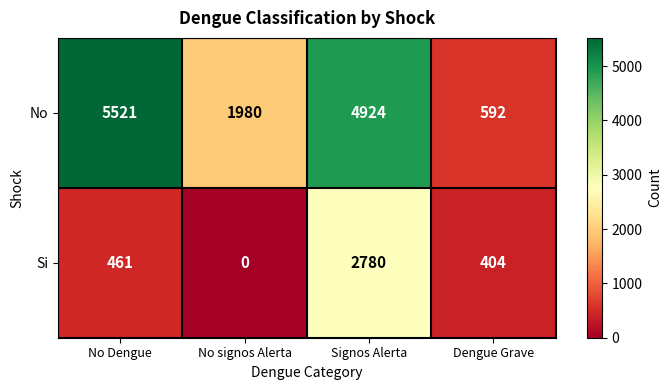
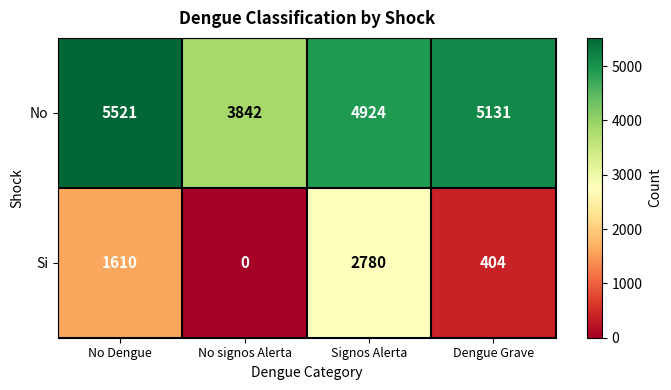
  {
    "No": {
      "No Dengue": 5521,
-     "No signos Alerta": 1980,
+     "No signos Alerta": 3842,
      "Signos Alerta": 4924,
-     "Dengue Grave": 592
+     "Dengue Grave": 5131
    },
    "Si": {
-     "No Dengue": 461,
+     "No Dengue": 1610,
      "No signos Alerta": 0,
      "Signos Alerta": 2780,
      "Dengue Grave": 404
    }
  }
